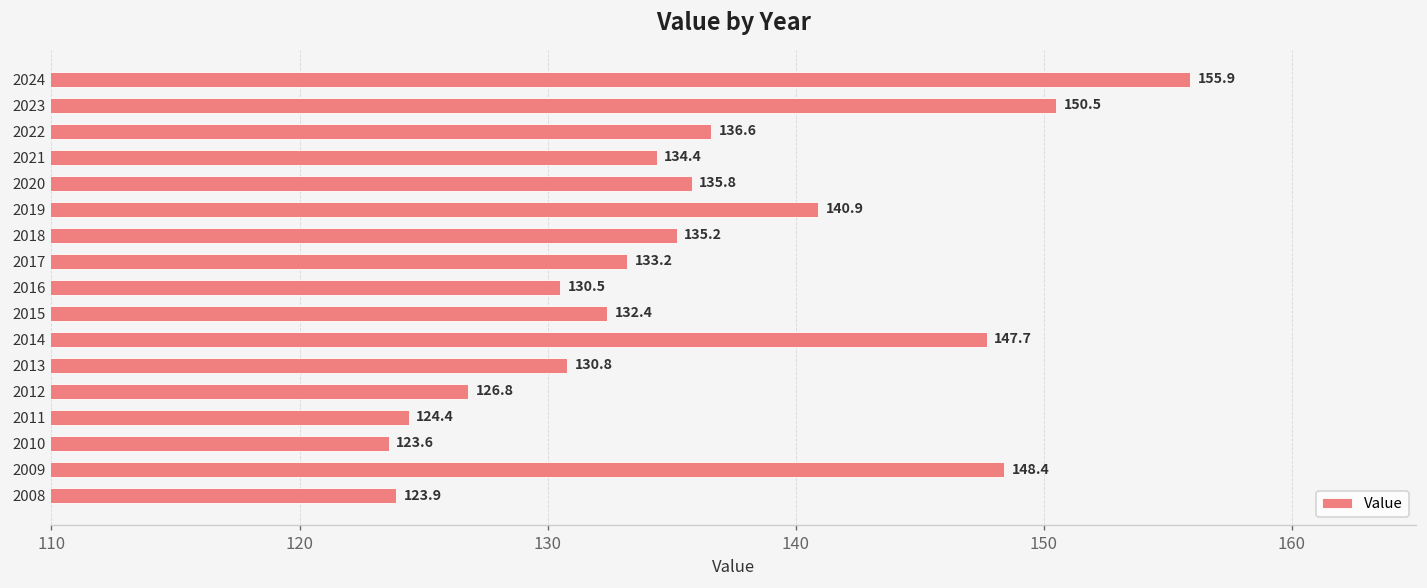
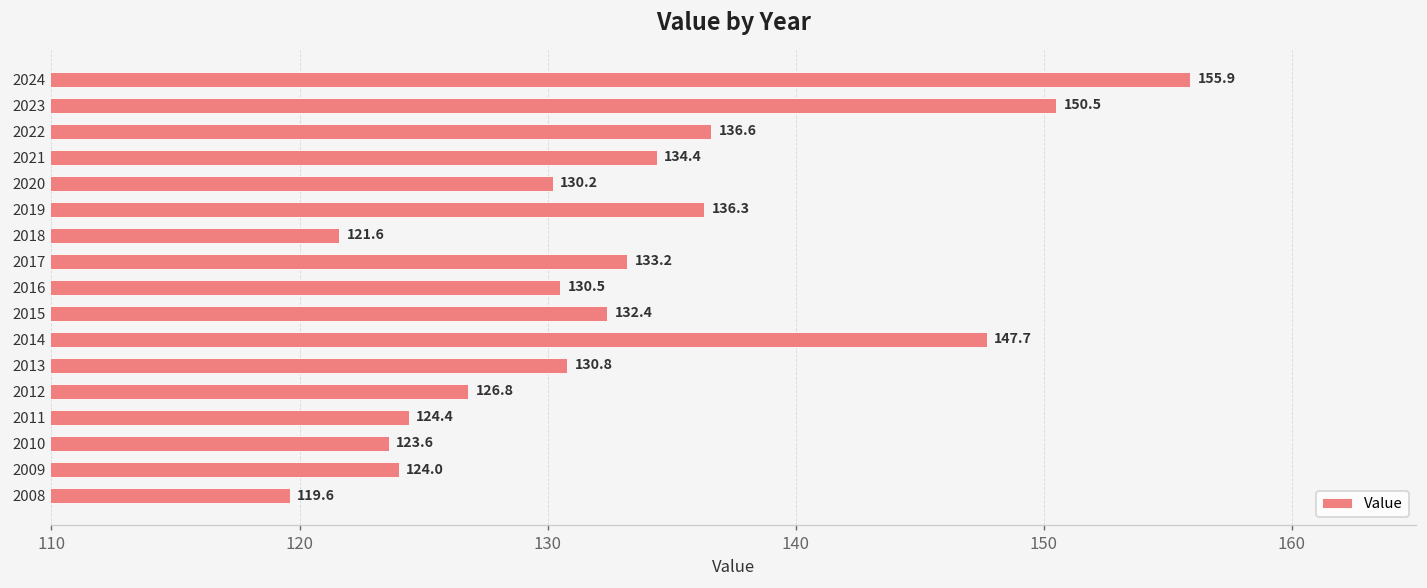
  {
    "2024": 155.9,
    "2023": 150.5,
    "2022": 136.6,
    "2021": 134.4,
-   "2020": 135.8,
-   "2019": 140.9,
-   "2018": 135.2,
+   "2020": 130.2,
+   "2019": 136.3,
+   "2018": 121.6,
    "2017": 133.2,
    "2016": 130.5,
    "2015": 132.4,
    "2014": 147.7,
    "2013": 130.8,
    "2012": 126.8,
    "2011": 124.4,
    "2010": 123.6,
-   "2009": 148.4,
-   "2008": 123.9
+   "2009": 124.0,
+   "2008": 119.6
  }
